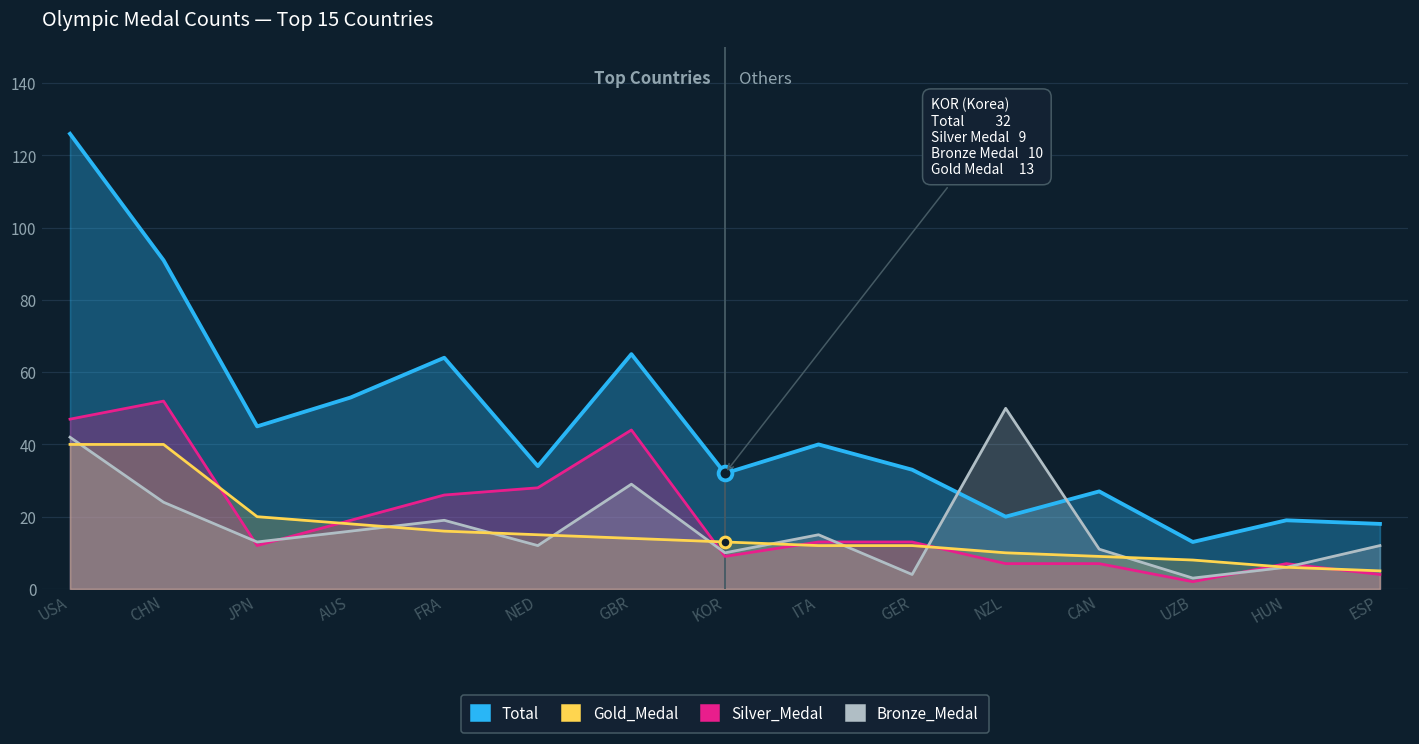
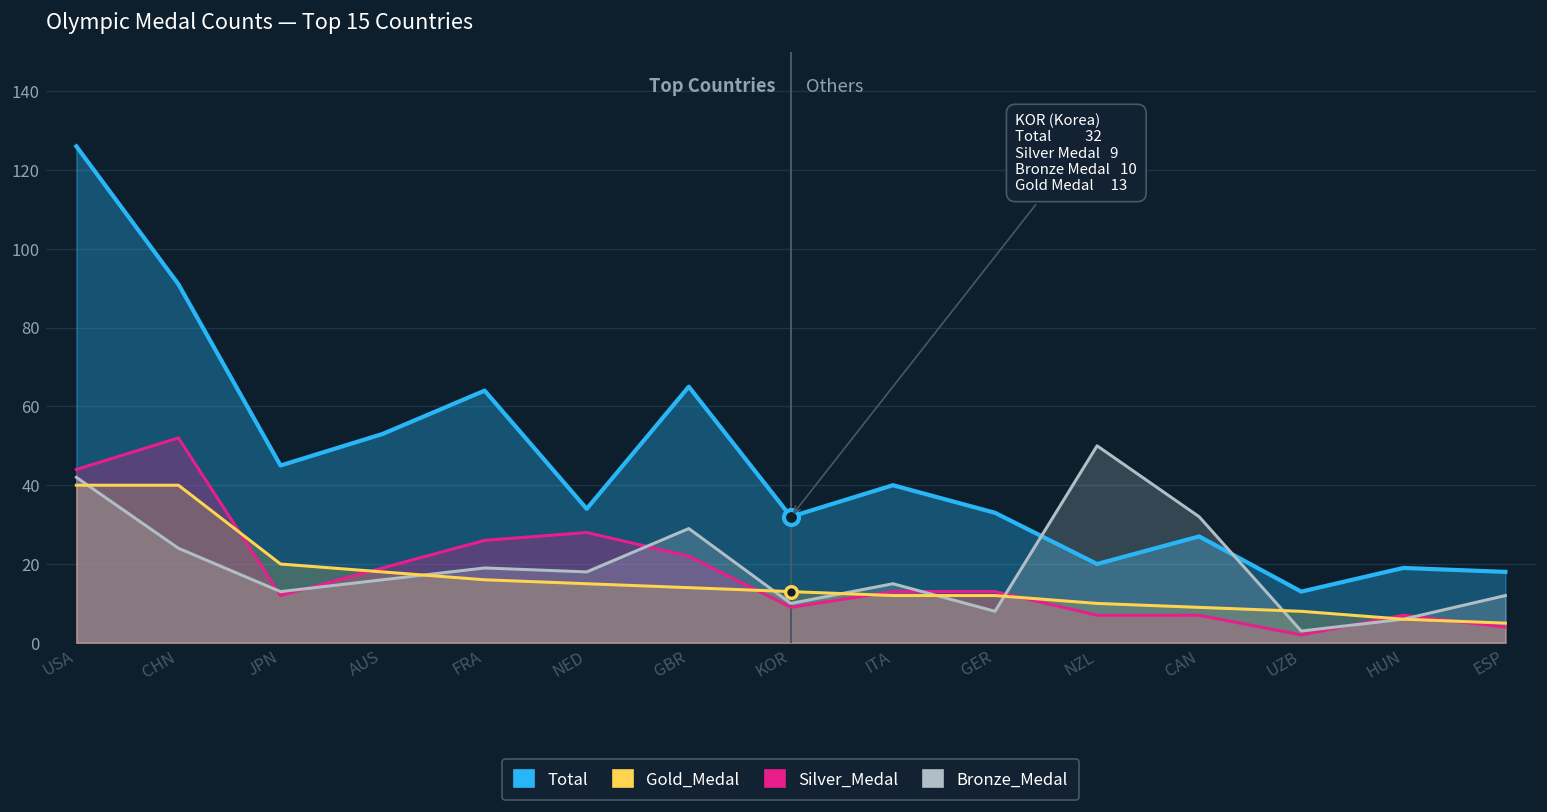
  {
    "Silver_Medal": {
-     "USA": 47,
+     "USA": 44,
      "CHN": 52,
      "JPN": 12,
      "AUS": 19,
      "FRA": 26,
      "NED": 28,
-     "GBR": 44,
+     "GBR": 22,
      "KOR": 9,
      "ITA": 13,
      "GER": 13,
      "NZL": 7,
      "CAN": 7,
      "UZB": 2,
      "HUN": 7,
      "ESP": 4
    },
    "Bronze_Medal": {
      "USA": 42,
      "CHN": 24,
      "JPN": 13,
      "AUS": 16,
      "FRA": 19,
-     "NED": 12,
+     "NED": 18,
      "GBR": 29,
      "KOR": 10,
      "ITA": 15,
-     "GER": 4,
-     "CAN": 11,
+     "GER": 8,
+     "CAN": 32,
      "UZB": 3,
      "ESP": 12
    }
  }
